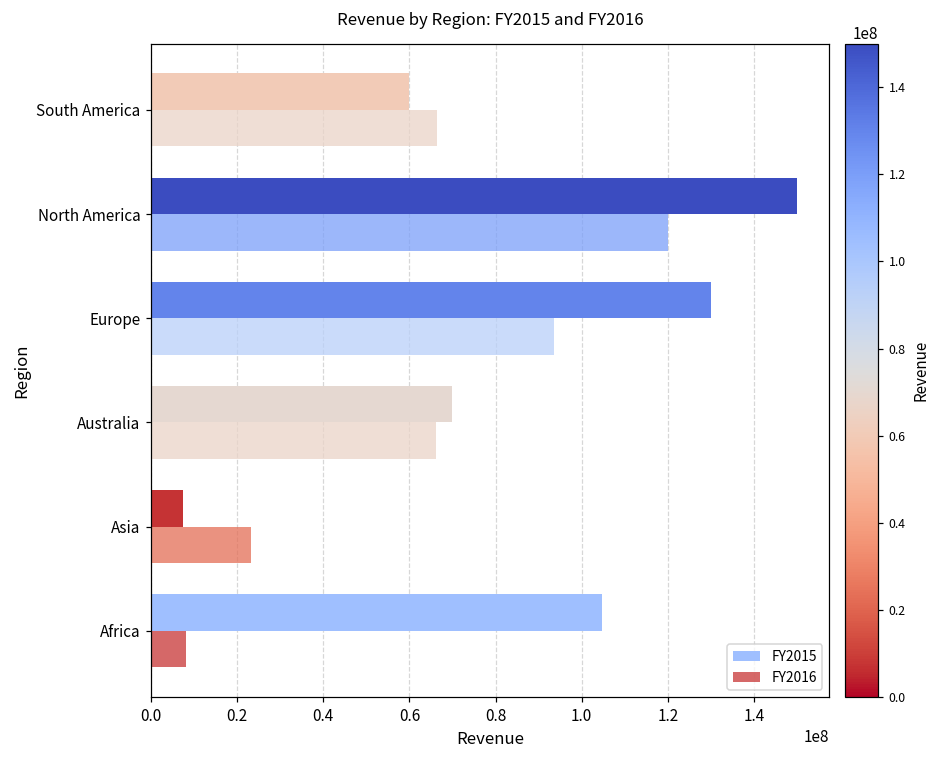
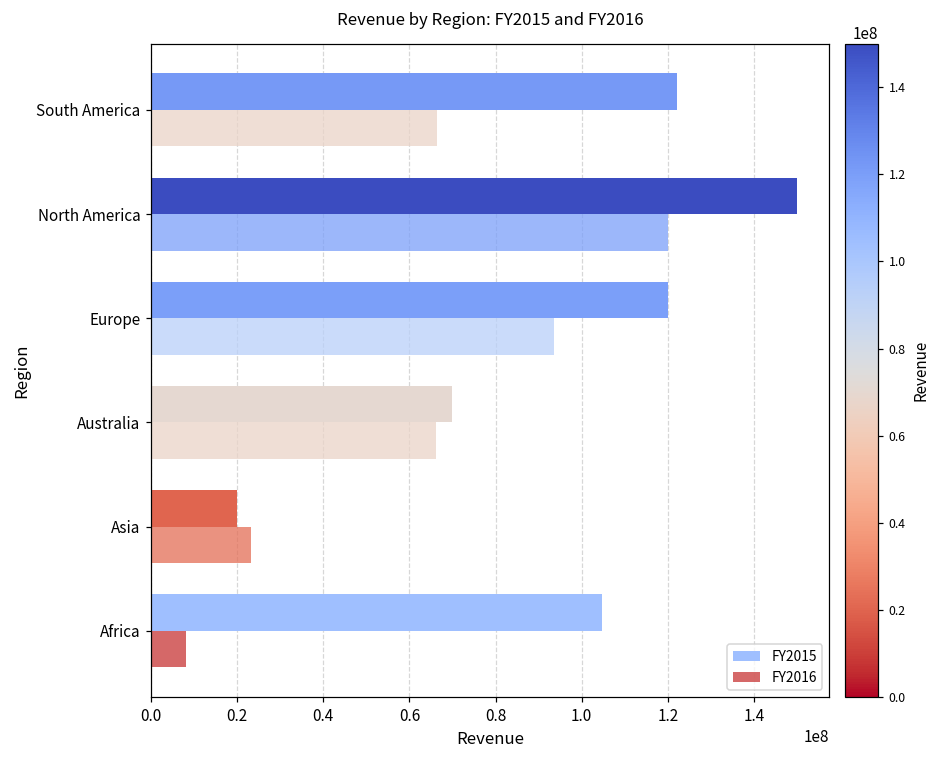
  {
    "FY2015": {
-     "South America": 60000000,
+     "South America": 122000000,
      "North America": 150000000,
-     "Europe": 130000000,
+     "Europe": 120000000,
      "Australia": 70000000,
-     "Asia": 7000000,
+     "Asia": 20000000,
      "Africa": 105000000
    },
    "FY2016": {
      "South America": 66000000,
      "North America": 120000000,
      "Europe": 94000000,
      "Australia": 66000000,
      "Asia": 23000000,
      "Africa": 8000000
    }
  }
